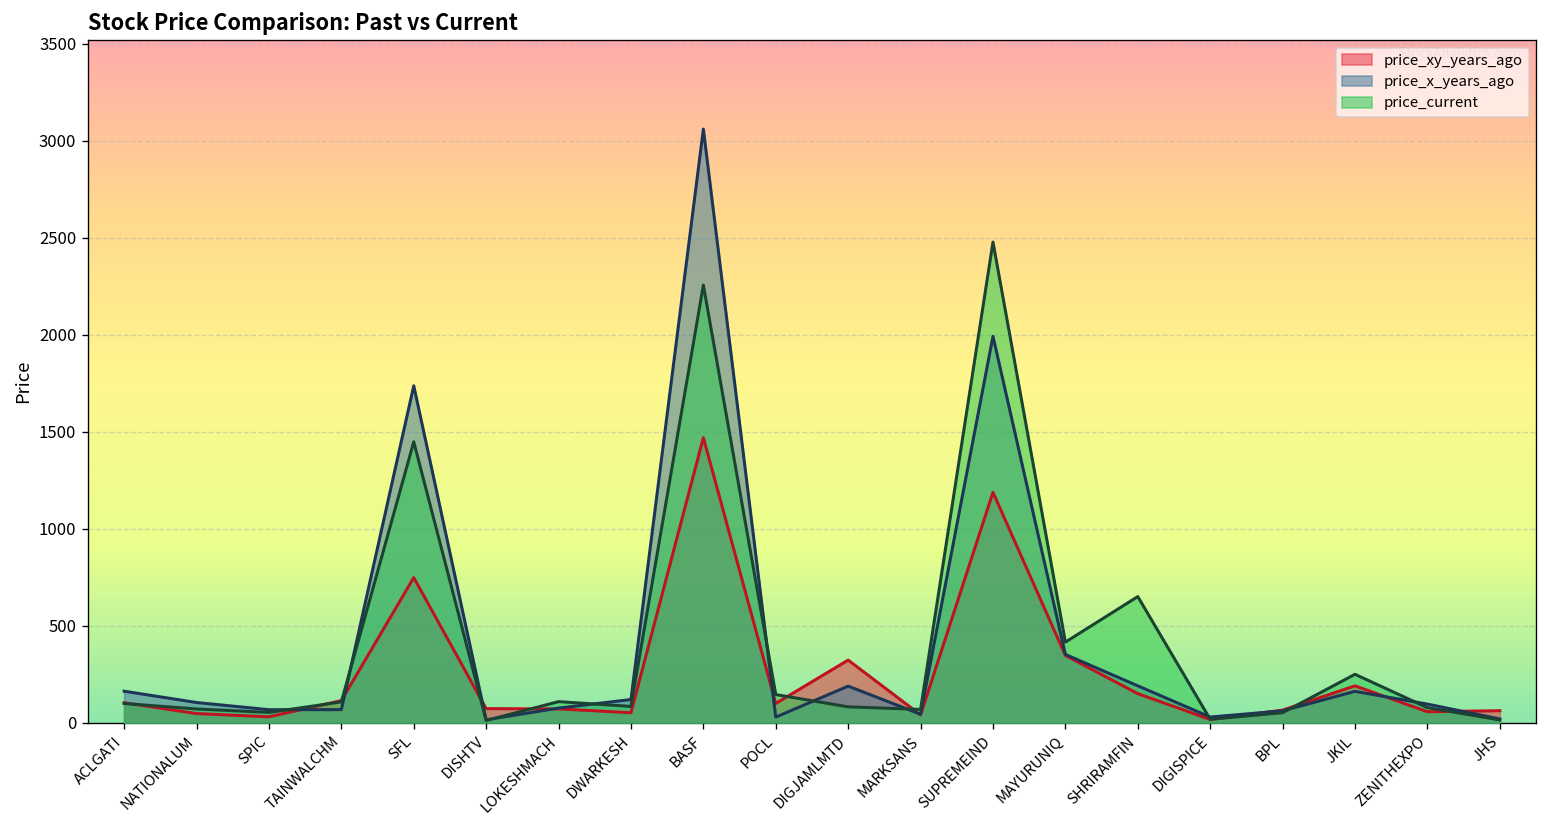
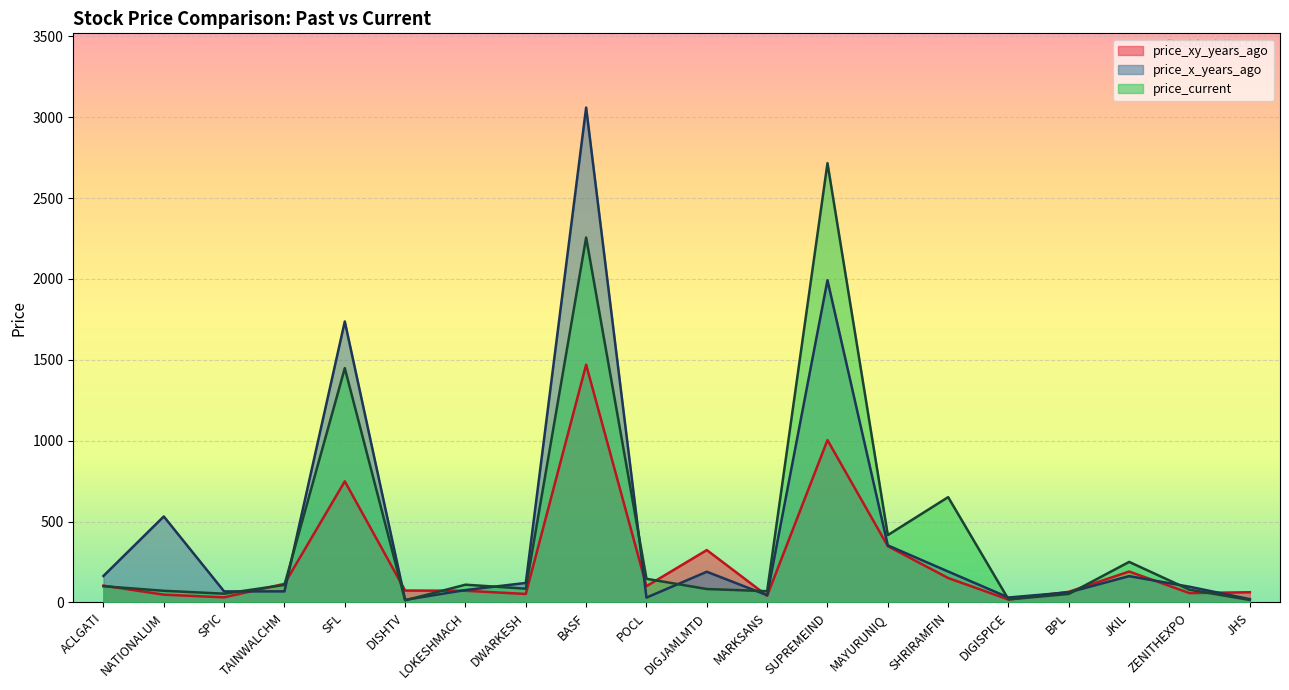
  {
    "price_xy_years_ago": {
      "NATIONALUM": 50,
      "SPIC": 30,
      "SFL": 750,
      "DISHTV": 70,
      "DWARKESH": 50,
      "BASF": 1470,
      "POCL": 100,
      "DIGJAMLMTD": 320,
-     "SUPREMEIND": 1190,
+     "SUPREMEIND": 1000,
      "SHRIRAMFIN": 150,
      "JKIL": 190,
      "ZENITHEXPO": 60,
      "JHS": 60
    },
    "price_x_years_ago": {
      "ACLGATI": 160,
-     "NATIONALUM": 110,
+     "NATIONALUM": 530,
      "TAINWALCHM": 70,
      "SFL": 1740,
      "DWARKESH": 120,
      "BASF": 3060,
      "POCL": 30,
      "DIGJAMLMTD": 190,
      "SUPREMEIND": 1990,
      "SHRIRAMFIN": 190,
      "JKIL": 160,
      "ZENITHEXPO": 100
    },
    "price_current": {
      "NATIONALUM": 70,
      "SFL": 1450,
      "LOKESHMACH": 110,
      "DWARKESH": 90,
      "BASF": 2260,
      "POCL": 150,
      "DIGJAMLMTD": 80,
      "MARKSANS": 70,
-     "SUPREMEIND": 2480,
+     "SUPREMEIND": 2720,
      "MAYURUNIQ": 420,
      "SHRIRAMFIN": 650,
      "JKIL": 250,
      "ZENITHEXPO": 80
    }
  }
